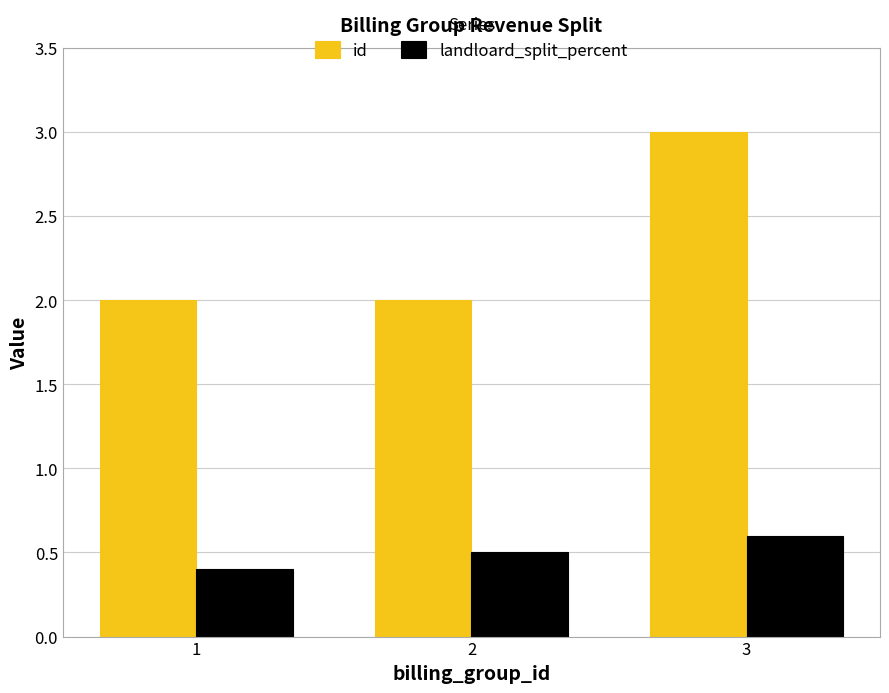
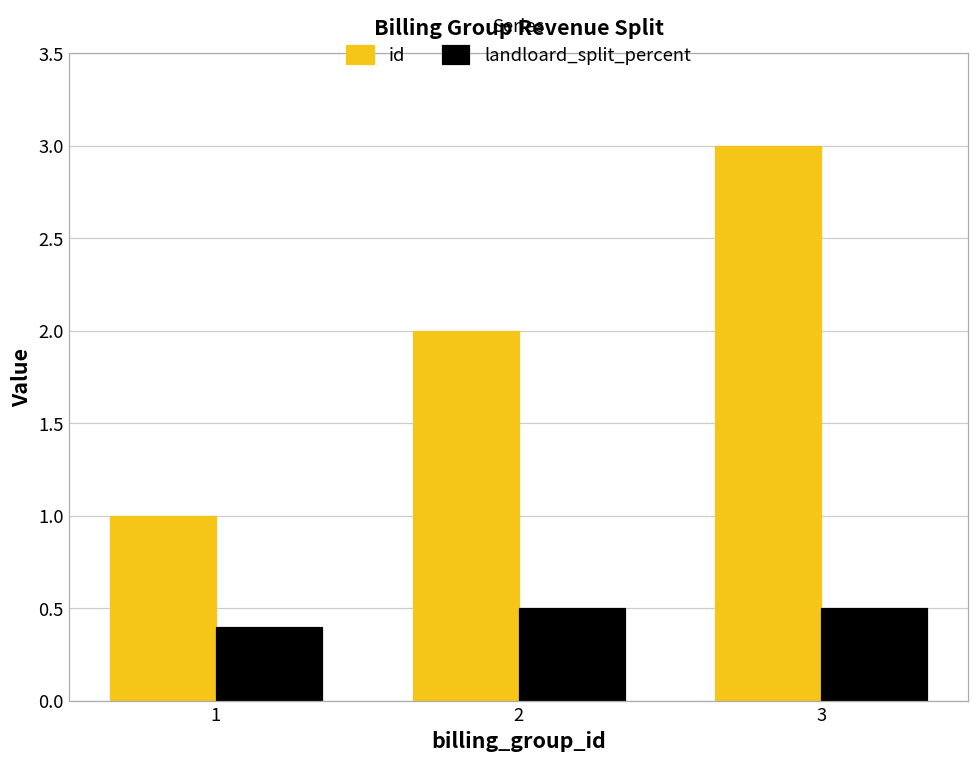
  {
    "id": {
-     "1": 2,
+     "1": 1,
      "2": 2,
      "3": 3
    },
    "landloard_split_percent": {
      "1": 0.4,
      "2": 0.5,
-     "3": 0.6
+     "3": 0.5
    }
  }
